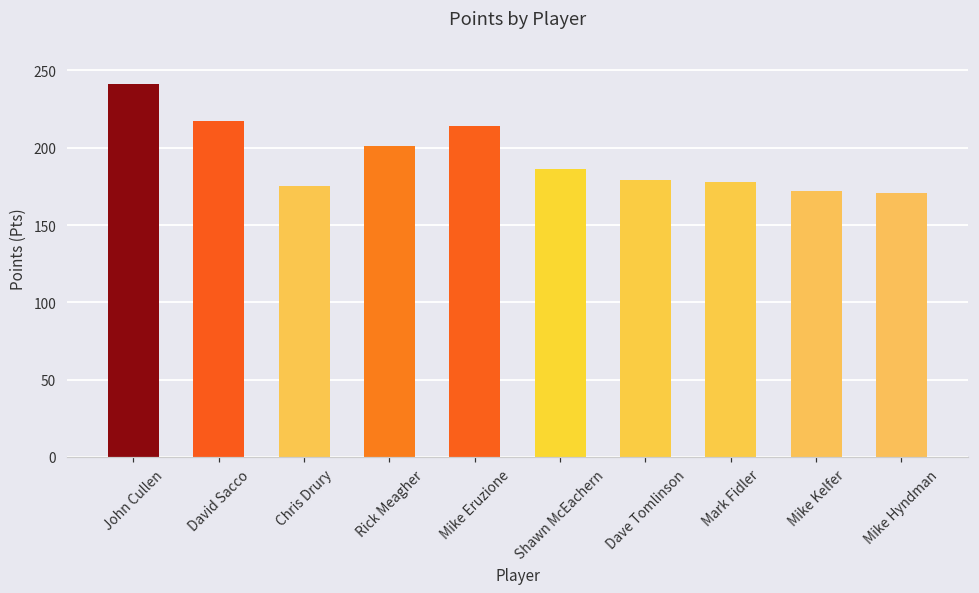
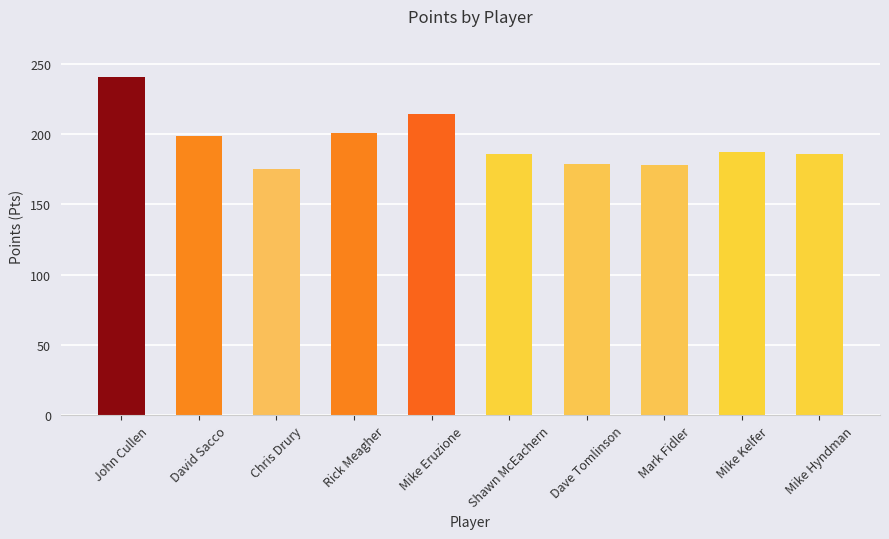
  {
    "John Cullen": 241,
-   "David Sacco": 217,
+   "David Sacco": 199,
    "Chris Drury": 175,
    "Rick Meagher": 201,
    "Mike Eruzione": 214,
    "Shawn McEachern": 186,
    "Dave Tomlinson": 179,
    "Mark Fidler": 178,
-   "Mike Kelfer": 172,
-   "Mike Hyndman": 171
+   "Mike Kelfer": 187,
+   "Mike Hyndman": 186
  }
